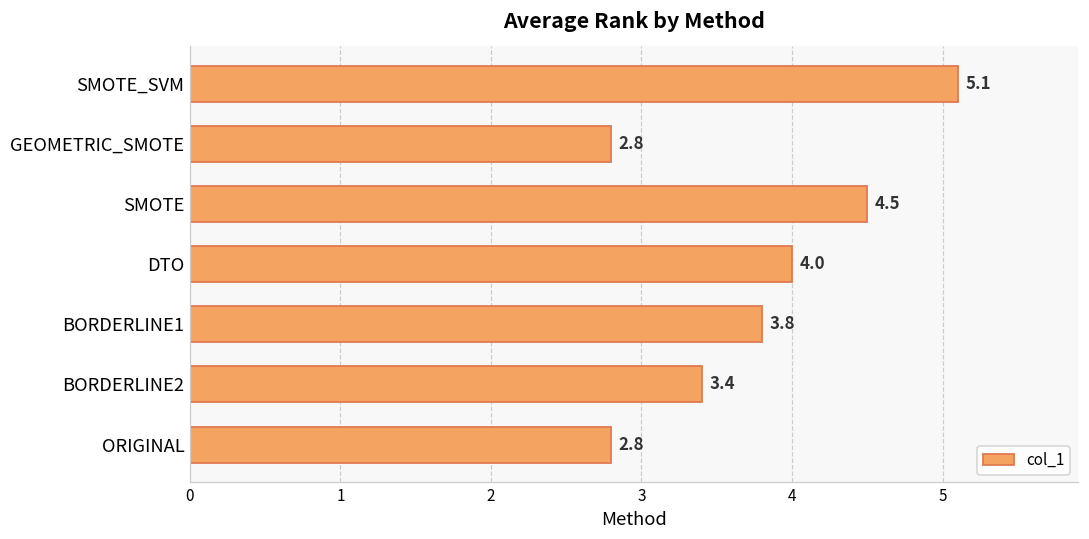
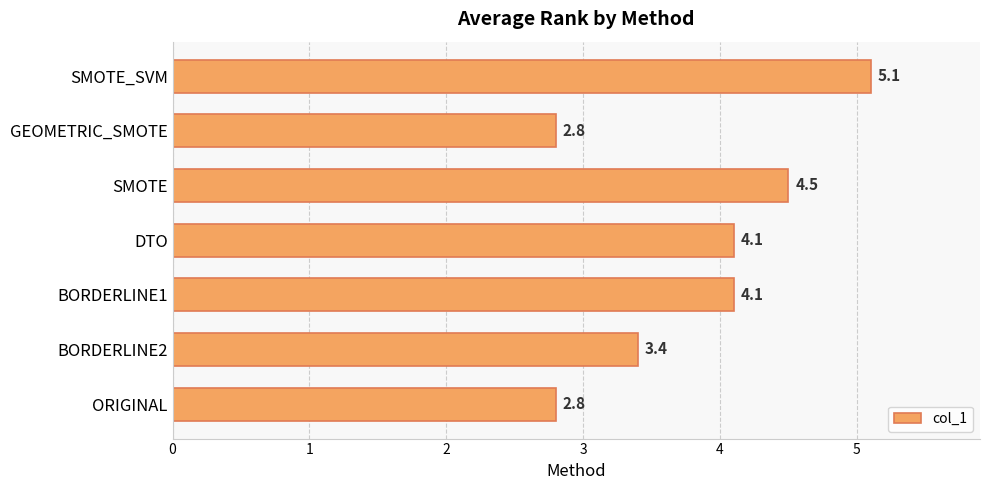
  {
    "SMOTE_SVM": 5.1,
    "GEOMETRIC_SMOTE": 2.8,
    "SMOTE": 4.5,
-   "DTO": 4.0,
-   "BORDERLINE1": 3.8,
+   "DTO": 4.1,
+   "BORDERLINE1": 4.1,
    "BORDERLINE2": 3.4,
    "ORIGINAL": 2.8
  }
